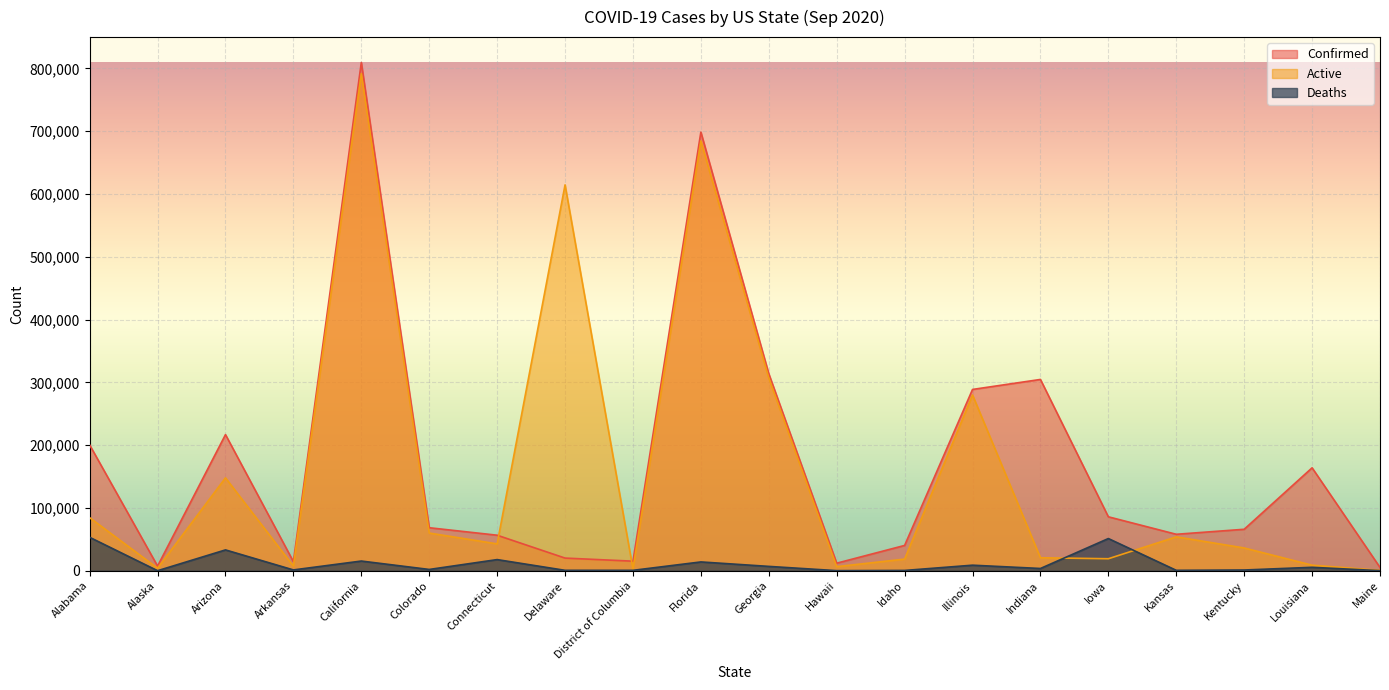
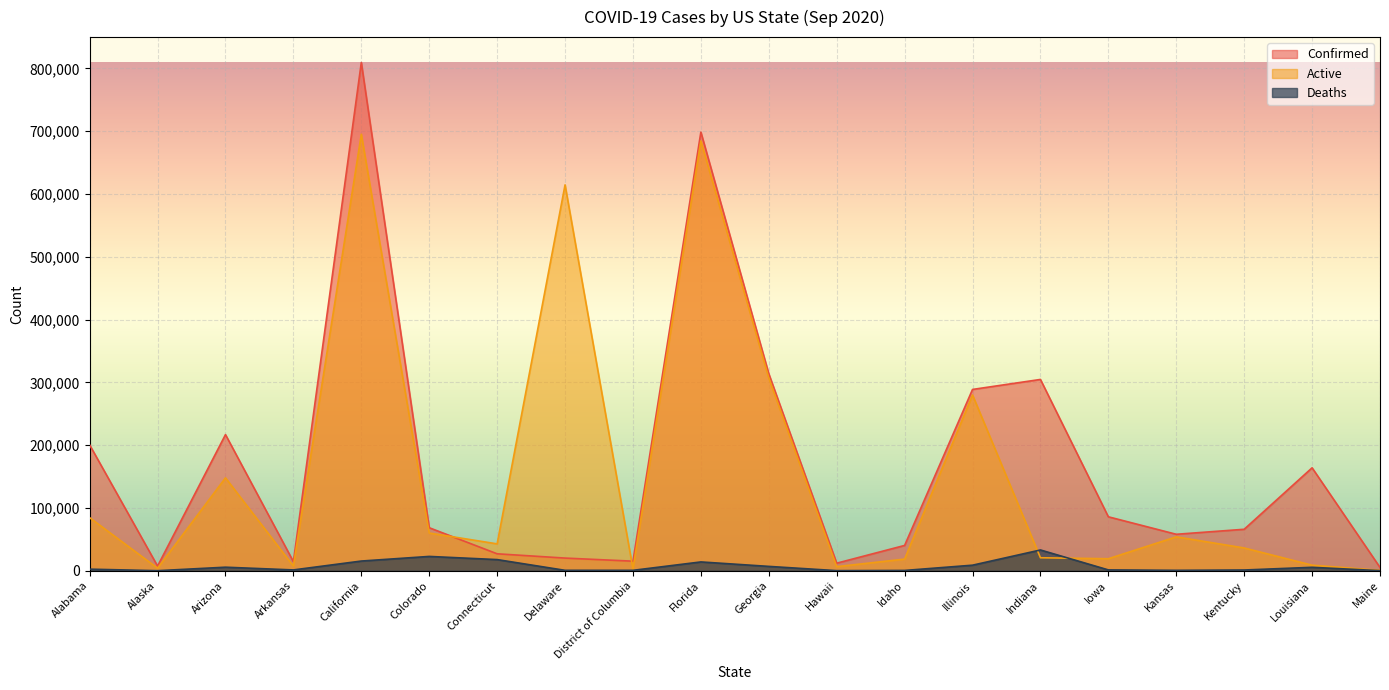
  {
    "Confirmed": {
      "Alabama": "200,000",
      "Arizona": "220,000",
      "Arkansas": "10,000",
      "California": "810,000",
      "Colorado": "70,000",
-     "Connecticut": "60,000",
+     "Connecticut": "30,000",
      "Delaware": "20,000",
      "District of Columbia": "20,000",
      "Florida": "700,000",
      "Georgia": "310,000",
      "Hawaii": "10,000",
      "Idaho": "40,000",
      "Illinois": "290,000",
      "Indiana": "300,000",
      "Iowa": "90,000",
      "Kentucky": "70,000",
      "Louisiana": "160,000",
      "Maine": "10,000"
    },
    "Active": {
      "Alabama": "80,000",
      "Arizona": "150,000",
      "Arkansas": "10,000",
-     "California": "790,000",
+     "California": "700,000",
      "Colorado": "60,000",
      "Connecticut": "40,000",
      "Delaware": "610,000",
      "Florida": "680,000",
      "Georgia": "310,000",
      "Hawaii": "10,000",
      "Idaho": "20,000",
      "Illinois": "280,000",
      "Indiana": "20,000",
      "Iowa": "20,000",
      "Kentucky": "40,000"
    },
    "Deaths": {
-     "Alabama": "50,000",
-     "Arizona": "30,000",
+     "Alabama": "0",
+     "Arizona": "10,000",
      "Arkansas": "0",
      "California": "20,000",
-     "Colorado": "0",
+     "Colorado": "20,000",
      "Connecticut": "20,000",
      "Delaware": "0",
      "Florida": "10,000",
      "Georgia": "10,000",
      "Hawaii": "0",
      "Idaho": "0",
      "Illinois": "10,000",
-     "Indiana": "0",
-     "Iowa": "50,000",
+     "Indiana": "30,000",
+     "Iowa": "0",
      "Kansas": "0",
      "Kentucky": "0"
    }
  }
